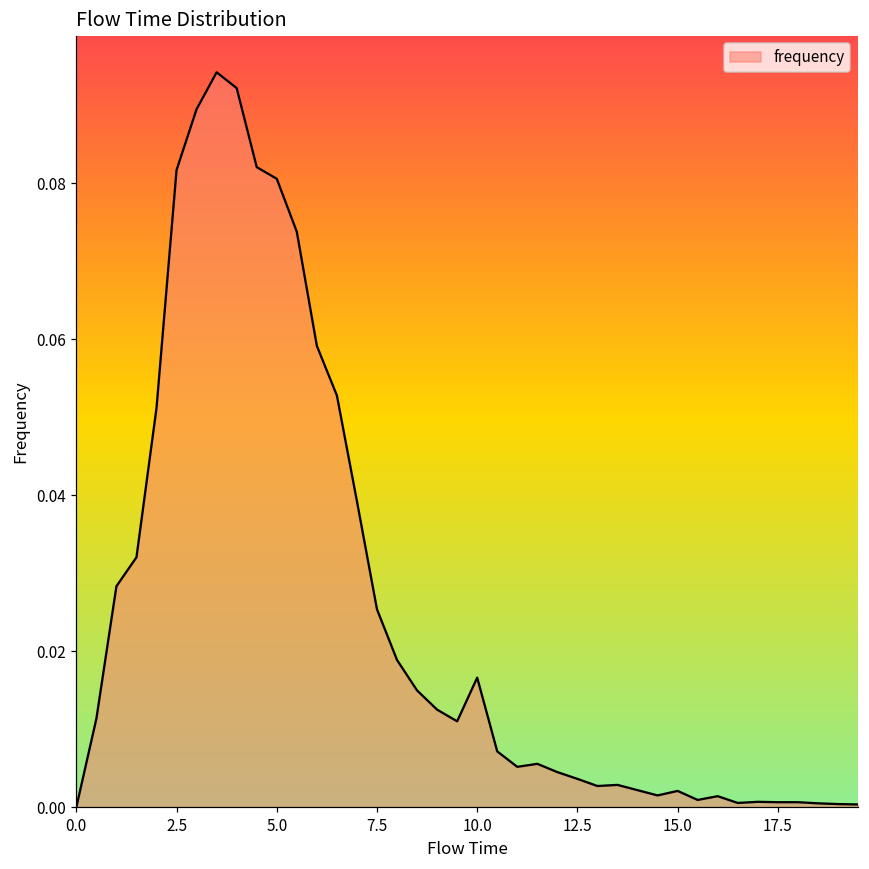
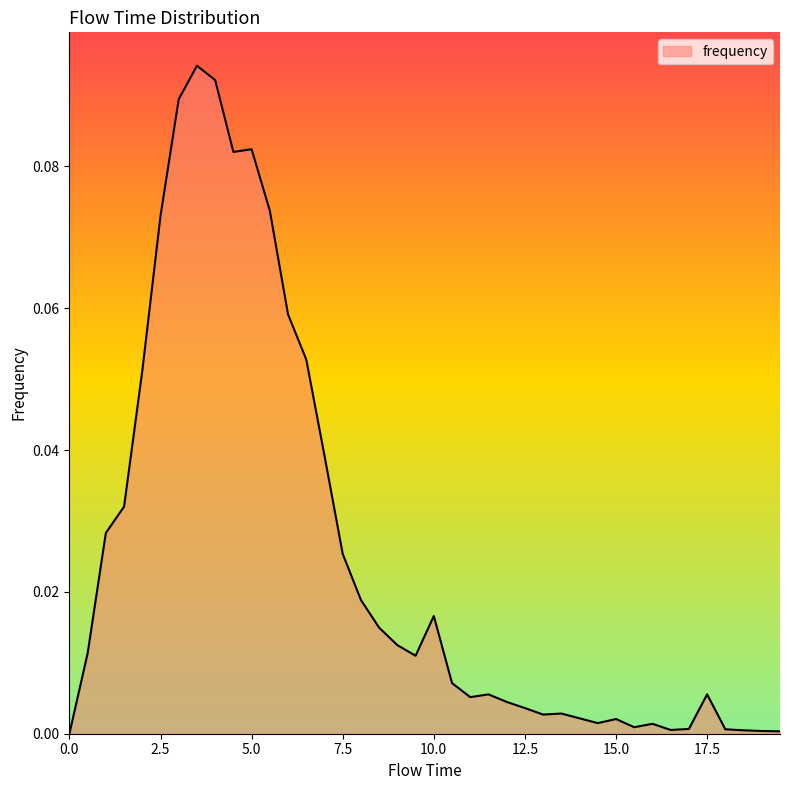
  {
    "0.0": 0.000,
-   "2.5": 0.082,
-   "5.0": 0.081,
+   "2.5": 0.073,
+   "5.0": 0.082,
    "7.5": 0.025,
    "10.0": 0.017,
    "12.5": 0.004,
    "15.0": 0.002,
-   "17.5": 0.001
+   "17.5": 0.006
  }
